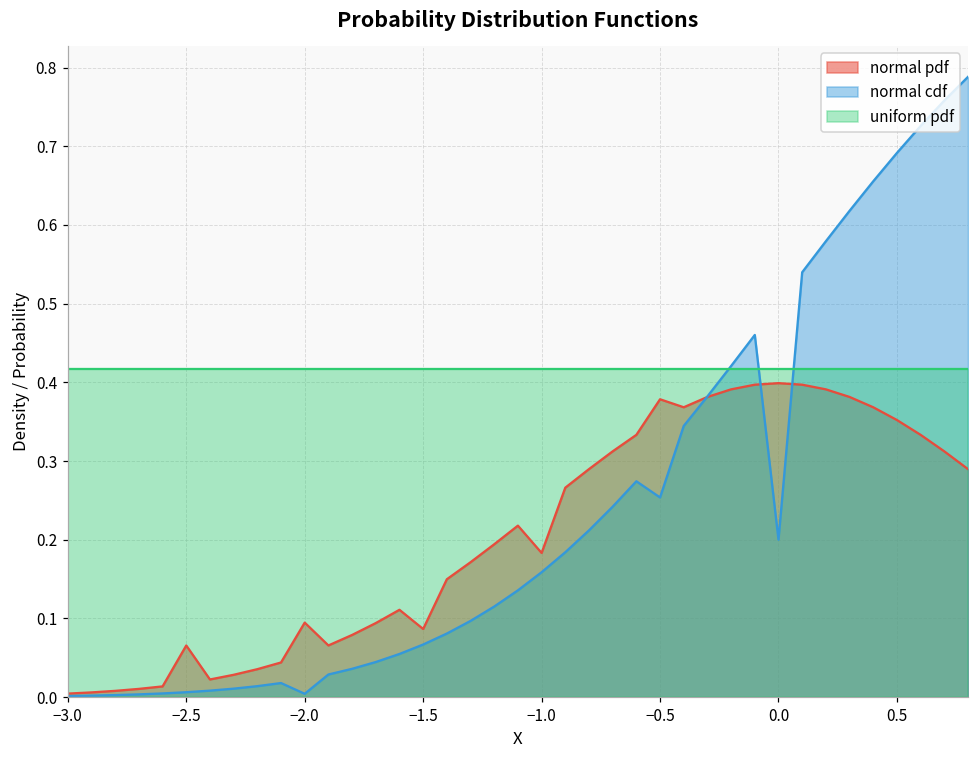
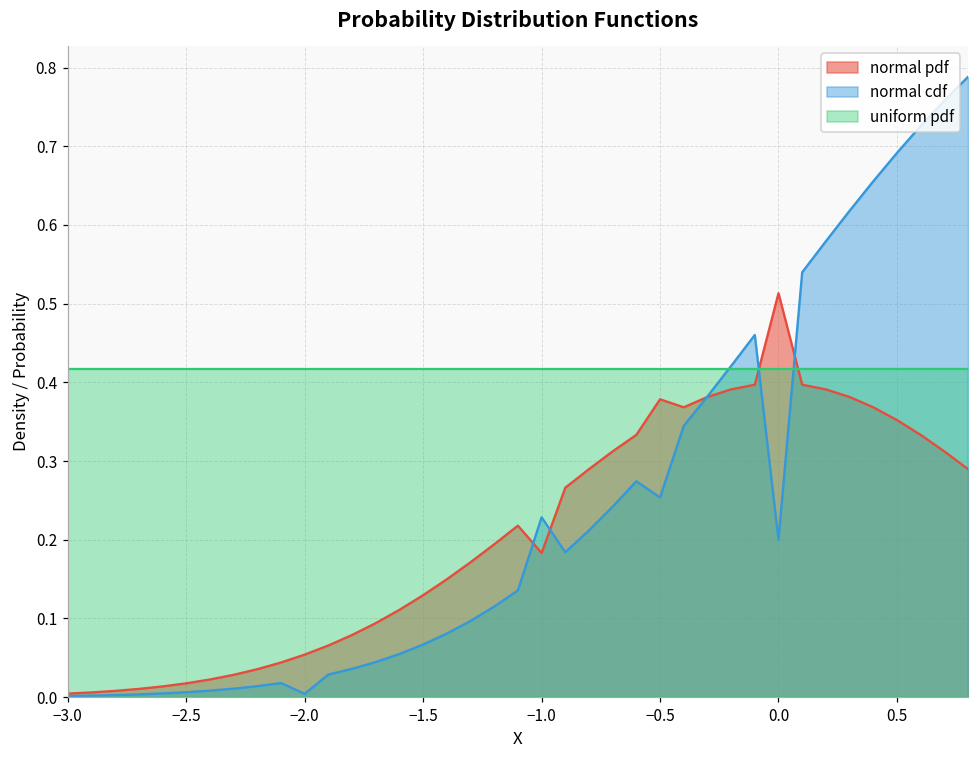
  {
    "normal pdf": {
-     "−2.5": 0.07,
-     "−2.0": 0.09,
-     "−1.5": 0.09,
+     "−2.5": 0.02,
+     "−2.0": 0.05,
+     "−1.5": 0.13,
      "−1.0": 0.18,
      "−0.5": 0.38,
-     "0.0": 0.40,
+     "0.0": 0.51,
      "0.5": 0.35
    },
    "normal cdf": {
      "−2.5": 0.01,
      "−2.0": 0.00,
      "−1.5": 0.07,
-     "−1.0": 0.16,
+     "−1.0": 0.23,
      "−0.5": 0.25,
      "0.0": 0.20,
      "0.5": 0.69
    },
    "uniform pdf": {
      "−3.0": 0.42,
      "−2.5": 0.42,
      "−2.0": 0.42,
      "−1.5": 0.42,
      "−1.0": 0.42,
      "−0.5": 0.42,
      "0.0": 0.42,
      "0.5": 0.42
    }
  }
